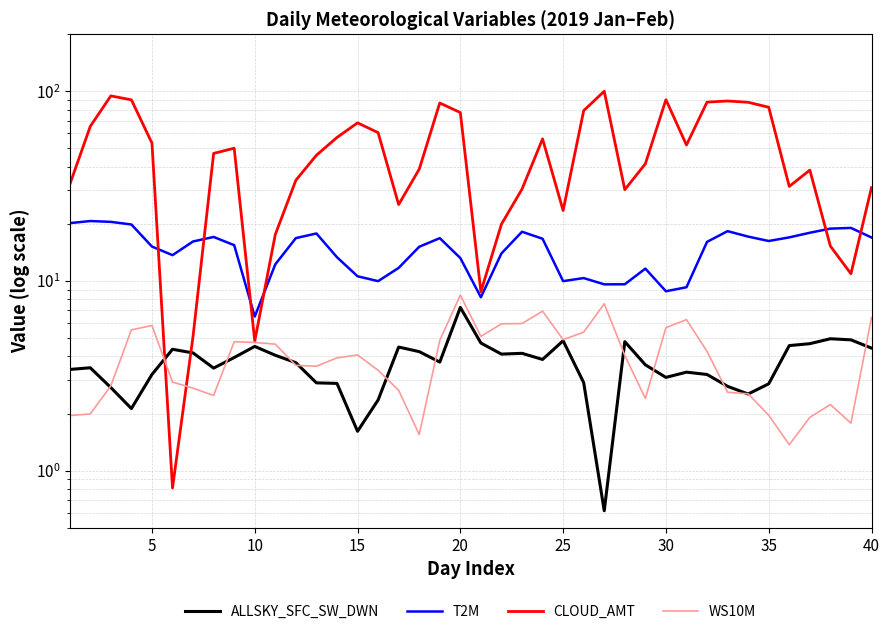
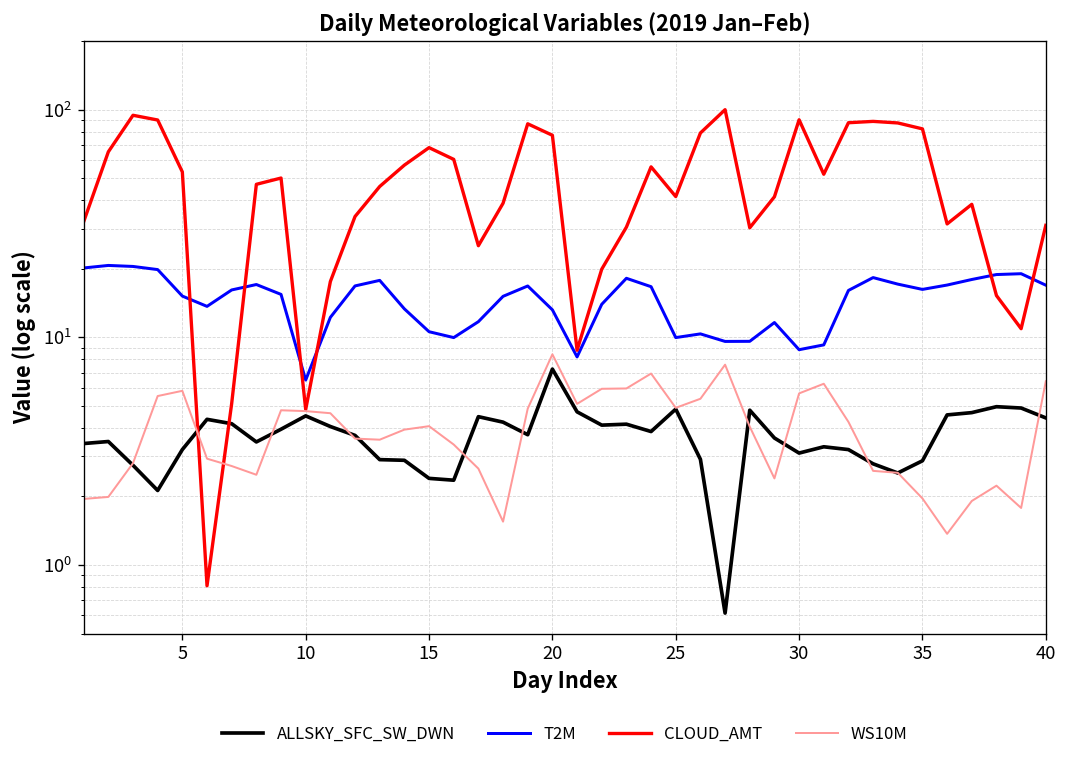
  {
    "ALLSKY_SFC_SW_DWN": {
      "5": 3.2,
      "10": 4.5,
-     "15": 1.6,
+     "15": 2.4,
      "20": 7.2,
      "30": 3.1,
      "35": 2.9,
      "40": 4.4
    },
    "T2M": {
      "5": 15,
      "10": 6.5,
      "15": 11,
      "20": 13,
      "25": 10,
      "30": 9,
      "35": 16,
      "40": 17
    },
    "CLOUD_AMT": {
      "5": 53,
      "15": 68,
      "20": 77,
-     "25": 24,
+     "25": 42,
      "30": 90,
      "35": 82,
      "40": 31
    },
    "WS10M": {
      "5": 5.8,
      "15": 4.1,
      "20": 8,
      "30": 5.7,
      "35": 2.0,
      "40": 6.4
    }
  }
